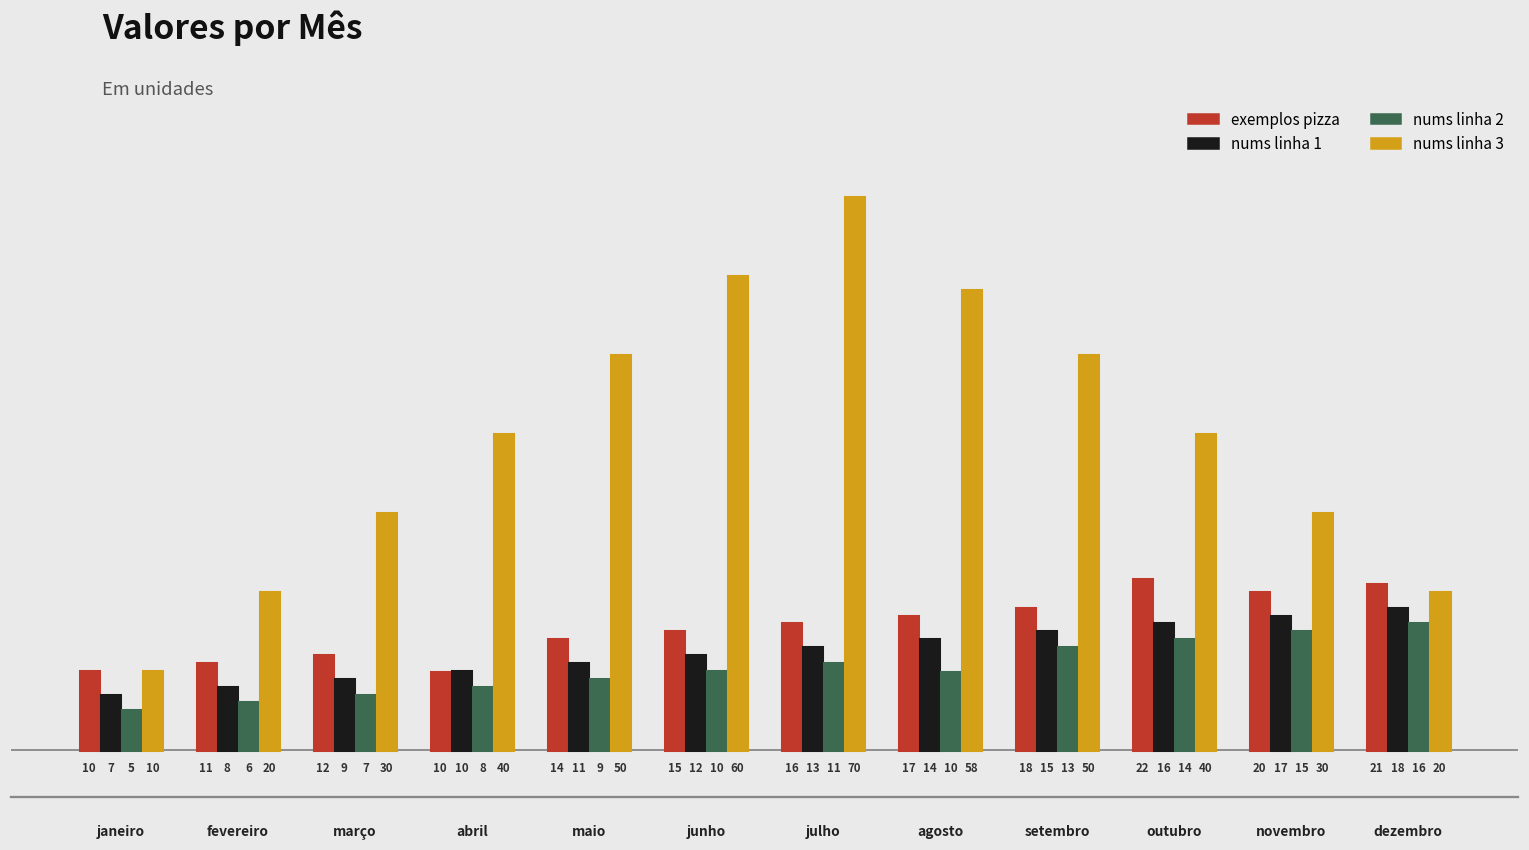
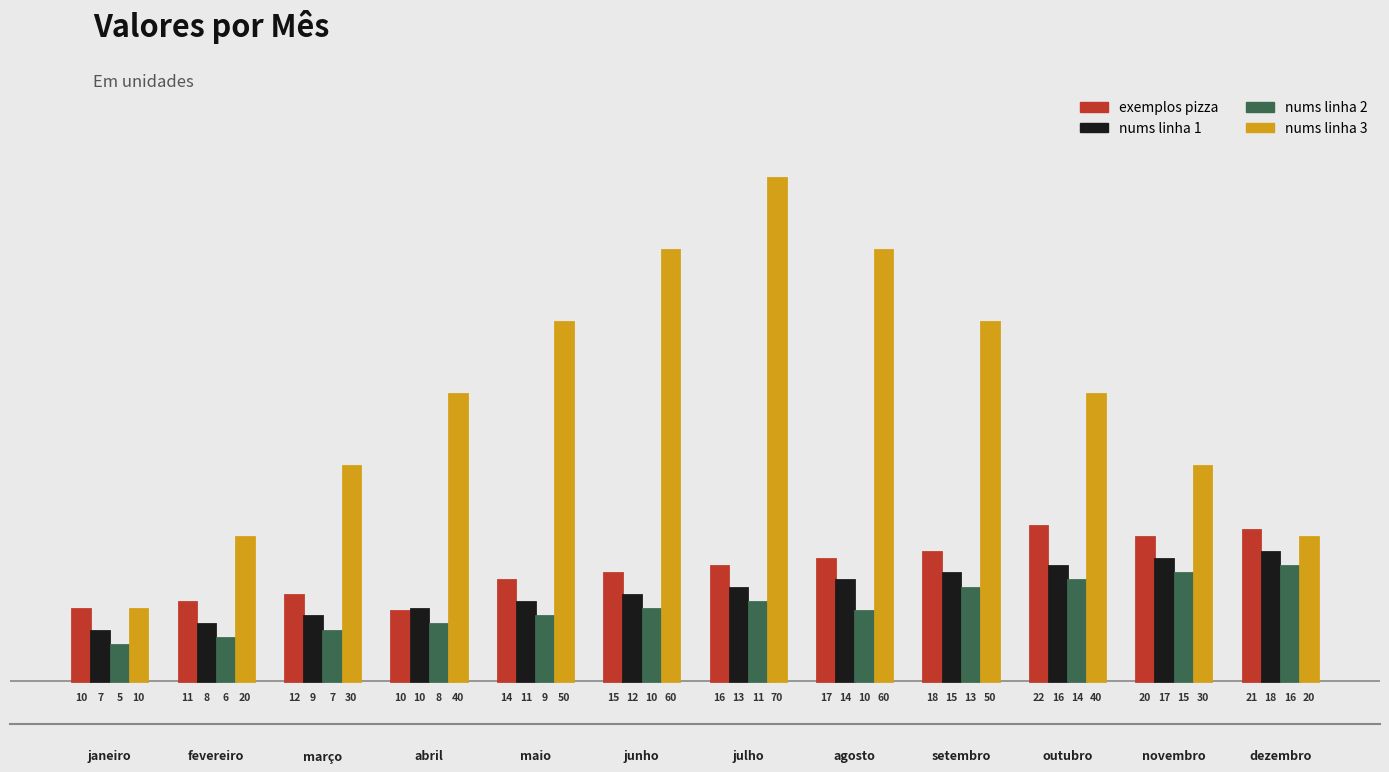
  {
    "nums linha 3": {
-     "agosto": 58
+     "agosto": 60
    }
  }
